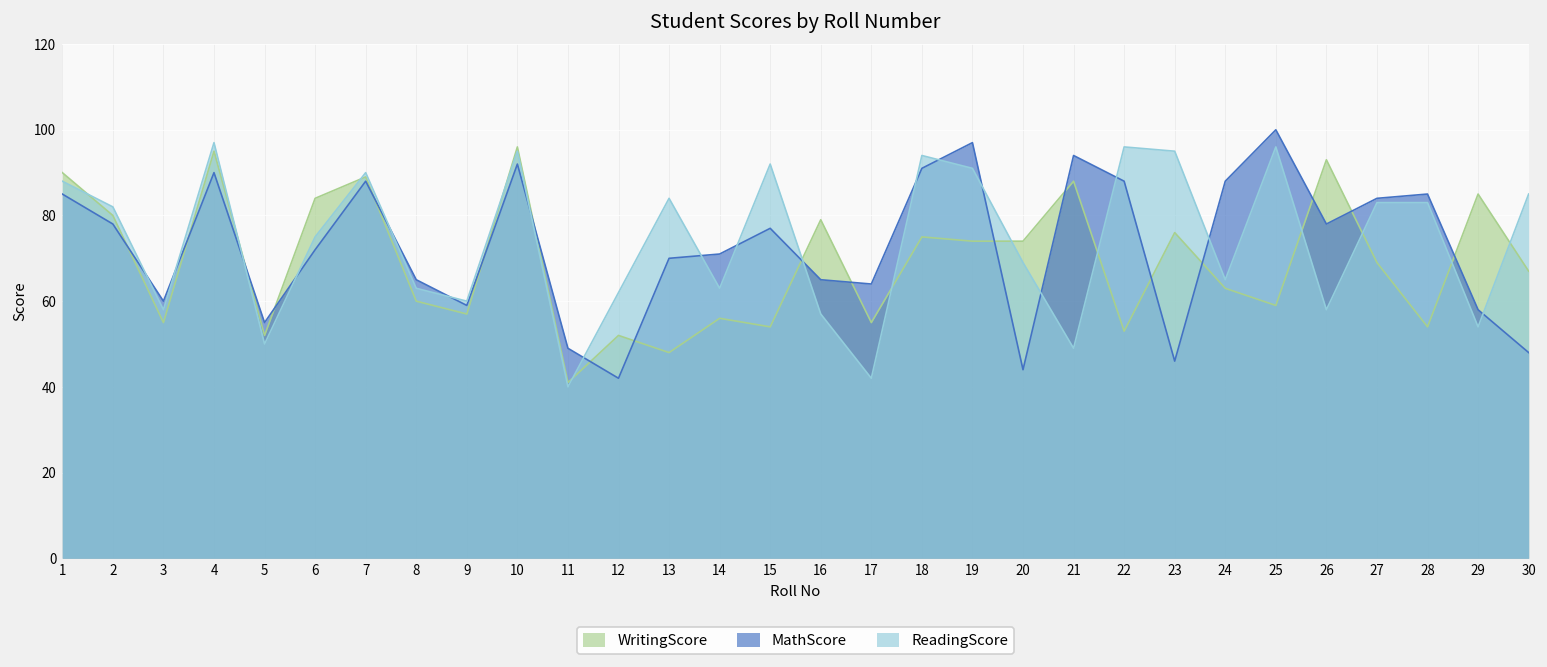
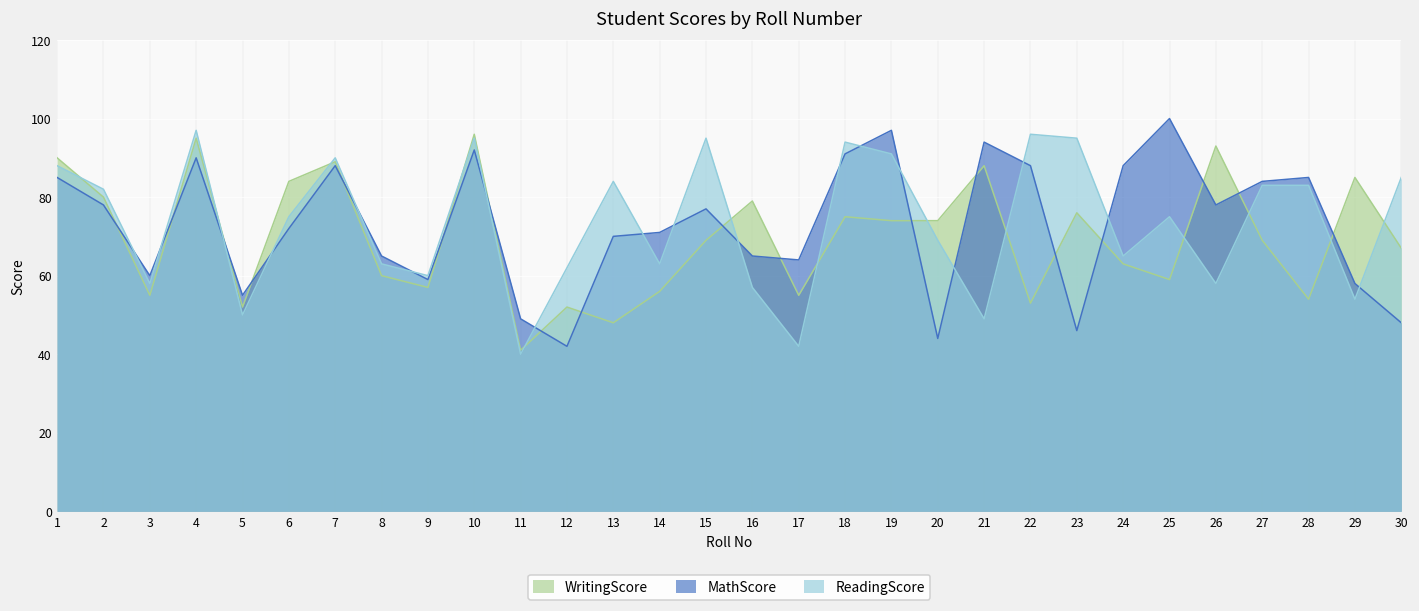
  {
    "WritingScore": {
      "1": 90,
      "2": 80,
      "3": 55,
      "4": 95,
      "5": 52,
      "6": 84,
      "7": 89,
      "8": 60,
      "9": 57,
      "10": 96,
      "11": 41,
      "12": 52,
      "13": 48,
      "14": 56,
-     "15": 54,
+     "15": 69,
      "16": 79,
      "17": 55,
      "18": 75,
      "19": 74,
      "20": 74,
      "21": 88,
      "22": 53,
      "23": 76,
      "24": 63,
      "25": 59,
      "26": 93,
      "27": 69,
      "28": 54,
      "29": 85,
      "30": 67
    },
    "MathScore": {
      "1": 85,
      "2": 78,
      "3": 60,
      "4": 90,
      "5": 55,
      "6": 72,
      "7": 88,
      "8": 65,
      "9": 59,
      "10": 92,
      "11": 49,
      "12": 42,
      "13": 70,
      "14": 71,
      "15": 77,
      "16": 65,
      "17": 64,
      "18": 91,
      "19": 97,
      "20": 44,
      "21": 94,
      "22": 88,
      "23": 46,
      "24": 88,
      "25": 100,
      "26": 78,
      "27": 84,
      "28": 85,
      "29": 58,
      "30": 48
    },
    "ReadingScore": {
      "1": 88,
      "2": 82,
      "3": 58,
      "4": 97,
      "5": 50,
      "6": 75,
      "7": 90,
      "8": 63,
      "9": 60,
      "10": 95,
      "11": 40,
      "12": 62,
      "13": 84,
      "14": 63,
-     "15": 92,
+     "15": 95,
      "16": 57,
      "17": 42,
      "18": 94,
      "19": 91,
      "20": 69,
      "21": 49,
      "22": 96,
      "23": 95,
      "24": 65,
-     "25": 96,
+     "25": 75,
      "26": 58,
      "27": 83,
      "28": 83,
      "29": 54,
      "30": 85
    }
  }
